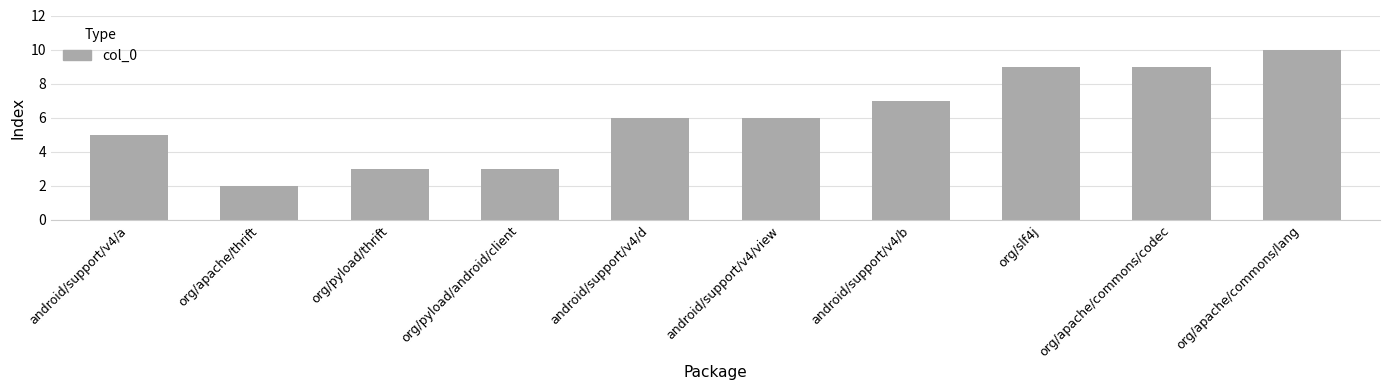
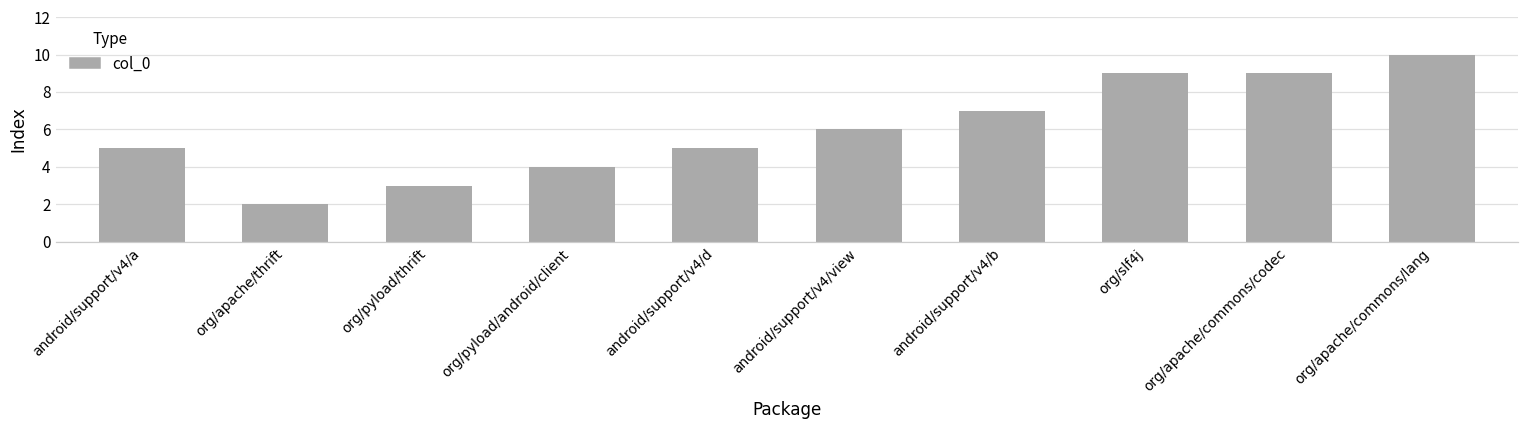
  {
    "android/support/v4/a": 5,
    "org/apache/thrift": 2,
    "org/pyload/thrift": 3,
-   "org/pyload/android/client": 3,
-   "android/support/v4/d": 6,
+   "org/pyload/android/client": 4,
+   "android/support/v4/d": 5,
    "android/support/v4/view": 6,
    "android/support/v4/b": 7,
    "org/slf4j": 9,
    "org/apache/commons/codec": 9,
    "org/apache/commons/lang": 10
  }
